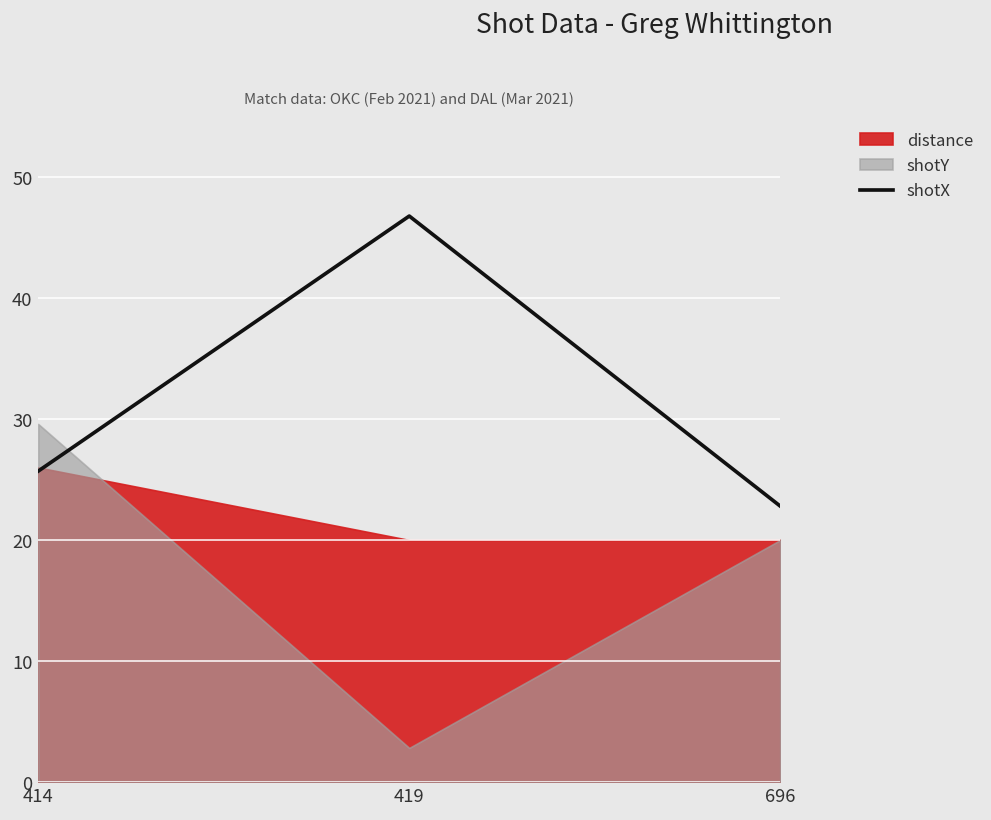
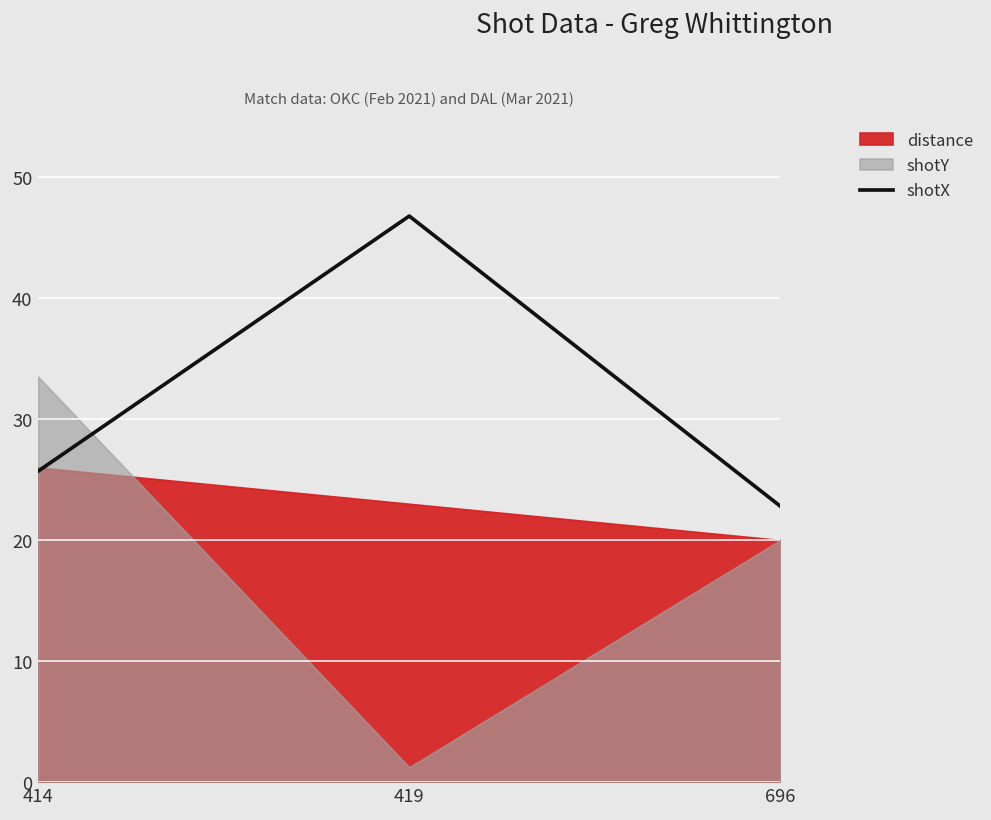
  {
    "shotX": {
      "414": 25.7,
      "419": 46.8,
      "696": 22.8
    },
    "distance": {
      "414": 26,
-     "419": 20
+     "419": 23
    },
    "shotY": {
-     "414": 29.6,
-     "419": 2.8
+     "414": 33.5,
+     "419": 1.2
    }
  }
